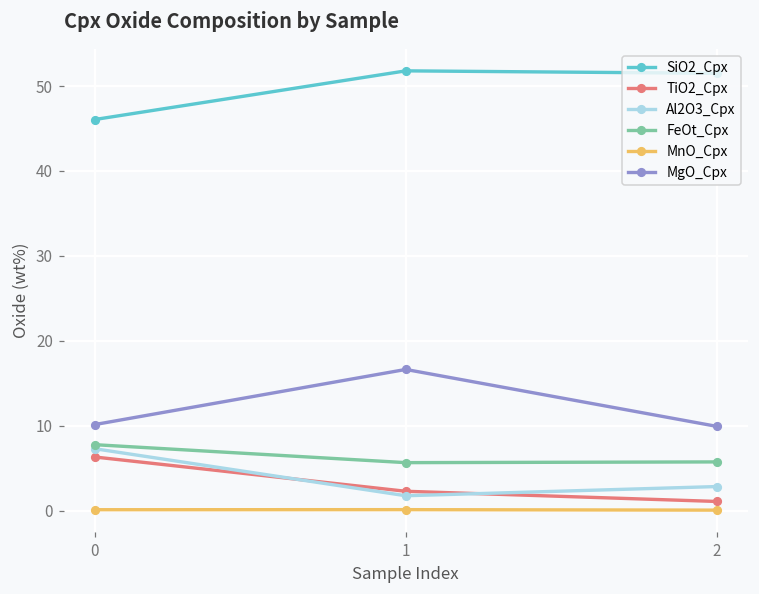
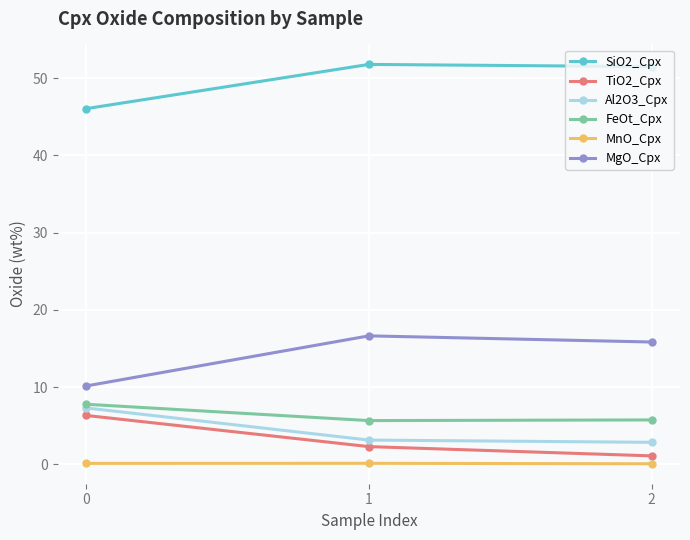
  {
    "TiO2_Cpx": {
      "0": 6,
      "1": 2,
      "2": 1
    },
    "Al2O3_Cpx": {
      "0": 7,
-     "1": 2,
+     "1": 3,
      "2": 3
    },
    "MnO_Cpx": {
      "0": 0,
      "1": 0,
      "2": 0
    },
    "MgO_Cpx": {
      "0": 10,
      "1": 17,
-     "2": 10
+     "2": 16
    }
  }
